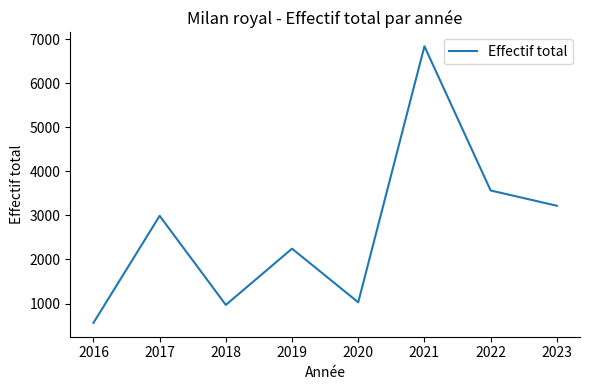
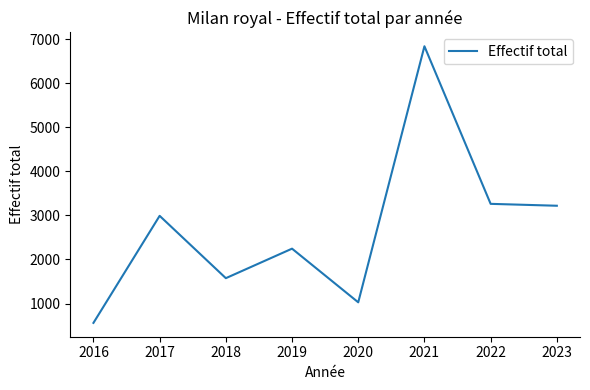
  {
    "2016": 600,
    "2017": 3000,
-   "2018": 1000,
+   "2018": 1600,
    "2019": 2200,
    "2020": 1000,
    "2021": 6800,
-   "2022": 3600,
+   "2022": 3300,
    "2023": 3200
  }
